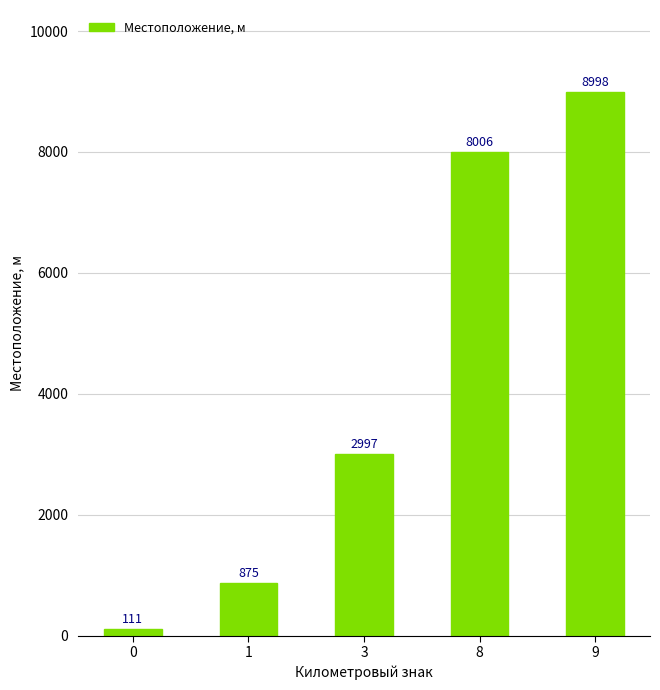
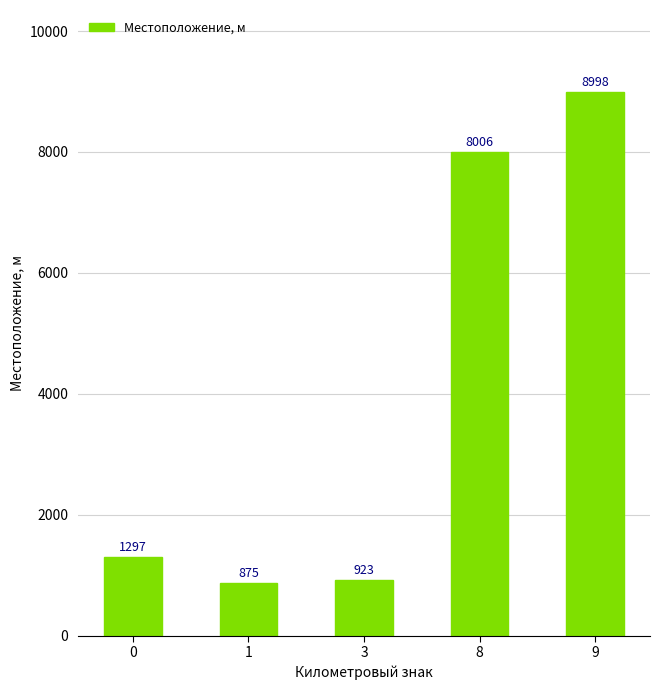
  {
-   "0": 111,
+   "0": 1297,
    "1": 875,
-   "3": 2997,
+   "3": 923,
    "8": 8006,
    "9": 8998
  }
